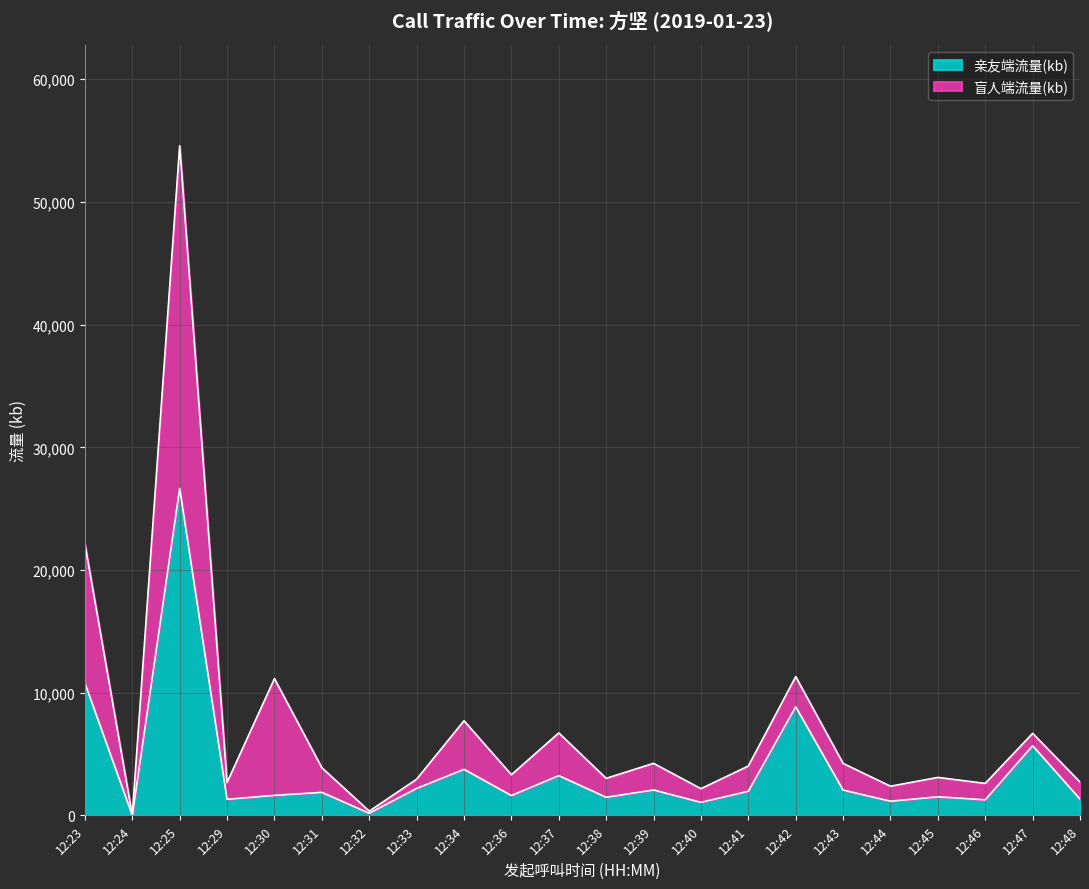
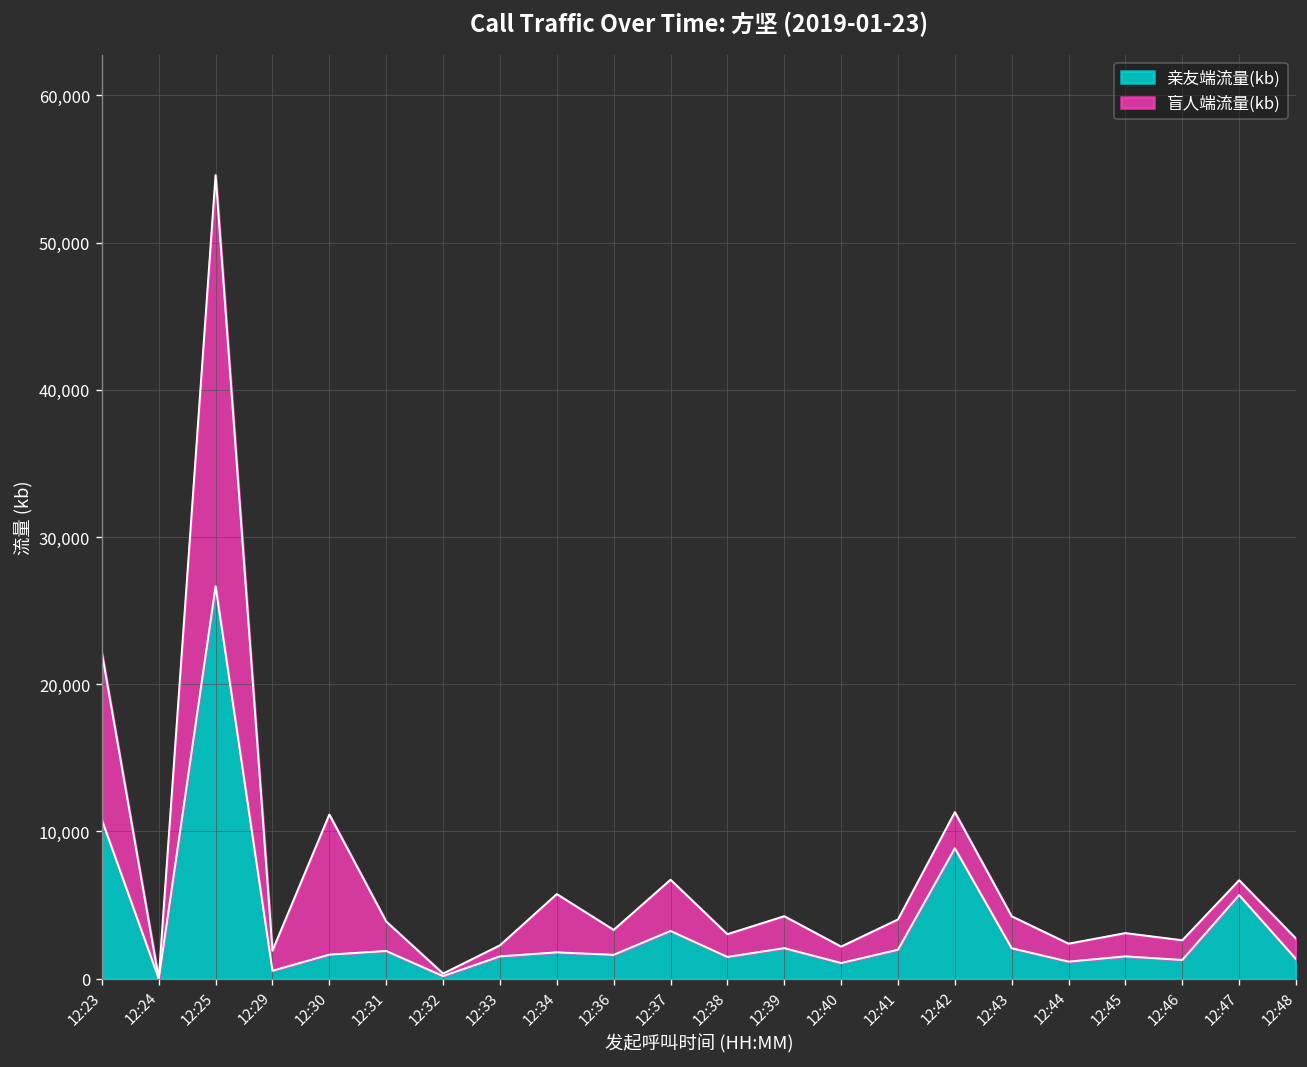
  {
    "亲友端流量(kb)": {
      "12:23": "10,800",
      "12:25": "26,600",
-     "12:29": "1,300",
+     "12:29": "500",
      "12:30": "1,600",
      "12:31": "1,900",
-     "12:33": "2,200",
-     "12:34": "3,800",
+     "12:33": "1,500",
+     "12:34": "1,800",
      "12:36": "1,600",
      "12:37": "3,200",
      "12:38": "1,500",
      "12:39": "2,100",
      "12:40": "1,100",
      "12:41": "2,000",
      "12:42": "8,900",
      "12:43": "2,100",
      "12:44": "1,200",
      "12:45": "1,500",
      "12:46": "1,300",
      "12:47": "5,700",
      "12:48": "1,300"
    },
    "盲人端流量(kb)": {
      "12:23": "11,300",
      "12:25": "27,900",
      "12:29": "1,400",
      "12:30": "9,500",
      "12:31": "2,000",
      "12:33": "700",
      "12:34": "4,000",
      "12:36": "1,700",
      "12:37": "3,500",
      "12:38": "1,500",
      "12:39": "2,200",
      "12:40": "1,100",
      "12:41": "2,100",
      "12:42": "2,500",
      "12:43": "2,200",
      "12:44": "1,200",
      "12:45": "1,600",
      "12:46": "1,300",
      "12:47": "1,000",
      "12:48": "1,400"
    }
  }
